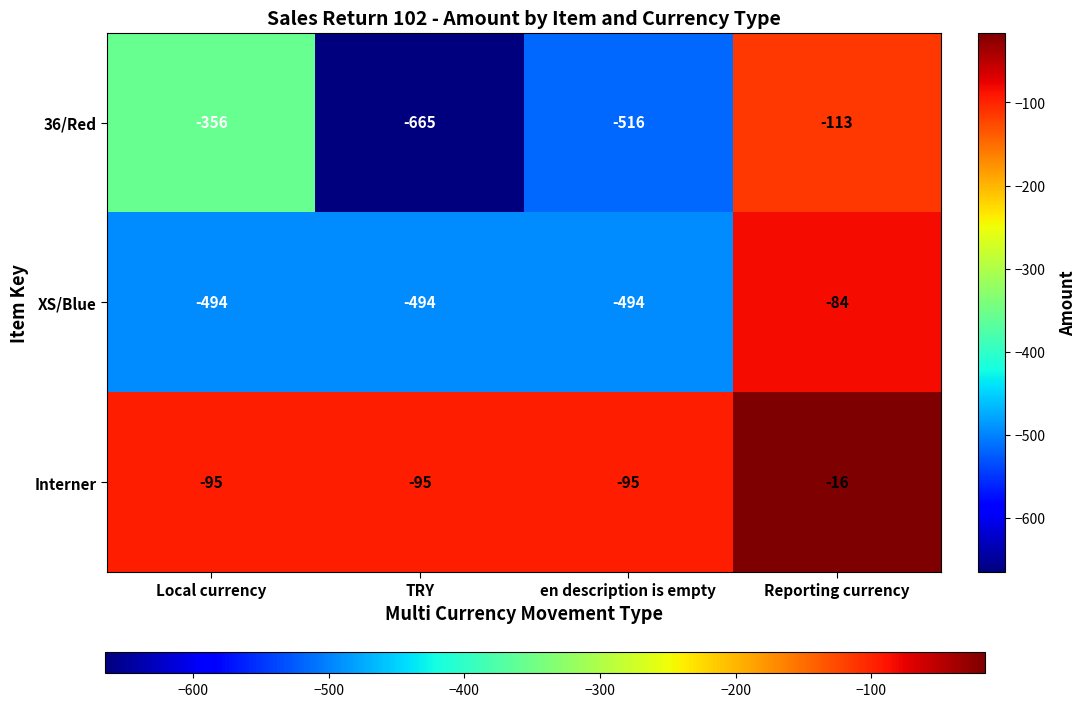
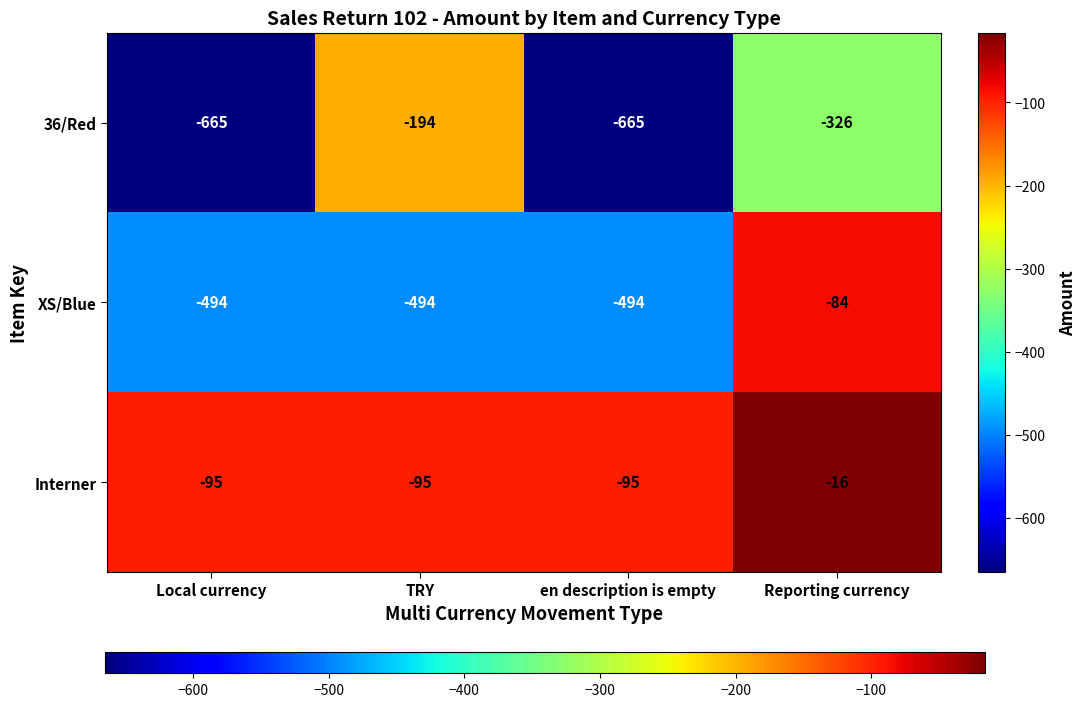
  {
    "36/Red": {
-     "Local currency": -356,
-     "TRY": -665,
-     "en description is empty": -516,
-     "Reporting currency": -113
+     "Local currency": -665,
+     "TRY": -194,
+     "en description is empty": -665,
+     "Reporting currency": -326
    },
    "XS/Blue": {
      "Local currency": -494,
      "TRY": -494,
      "en description is empty": -494,
      "Reporting currency": -84
    },
    "Interner": {
      "Local currency": -95,
      "TRY": -95,
      "en description is empty": -95,
      "Reporting currency": -16
    }
  }
